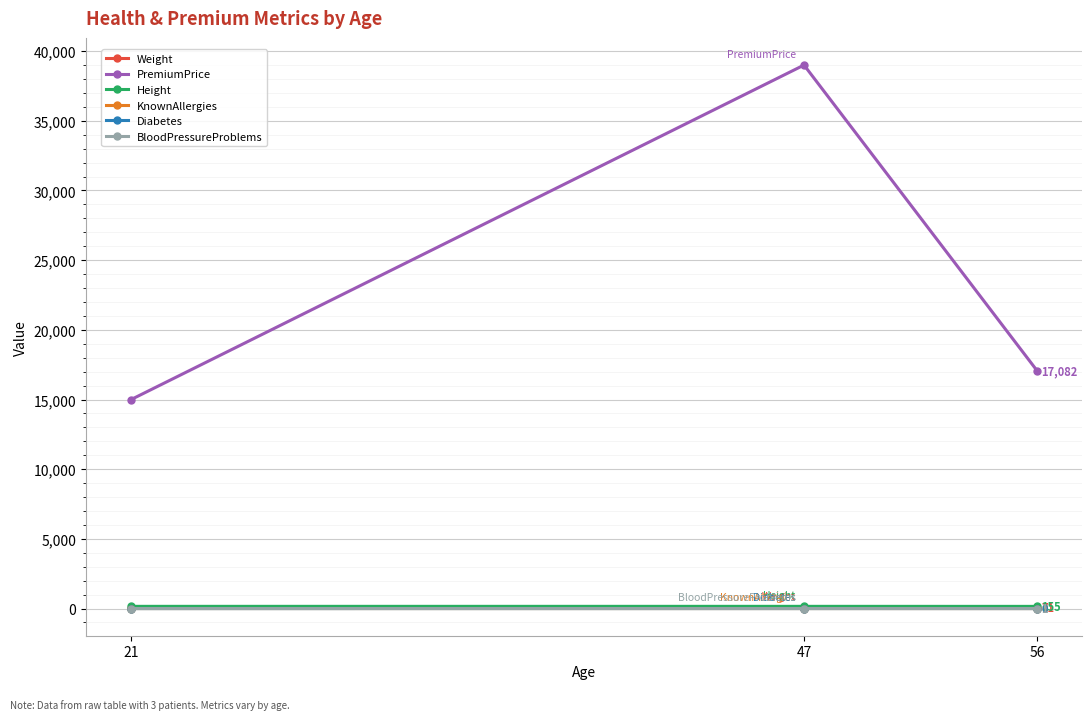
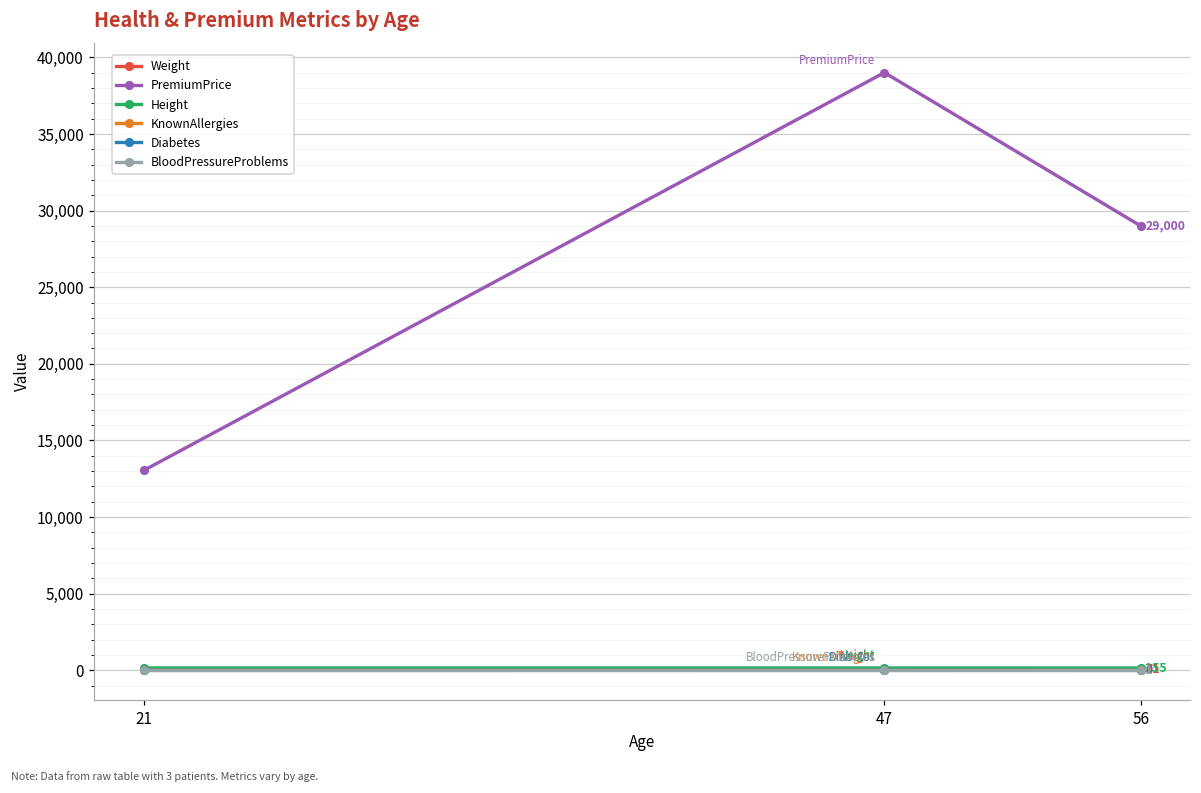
  {
    "PremiumPrice": {
-     "21": "15,000",
-     "56": "17,082"
+     "21": "13,100",
+     "56": "29,000"
    }
  }
